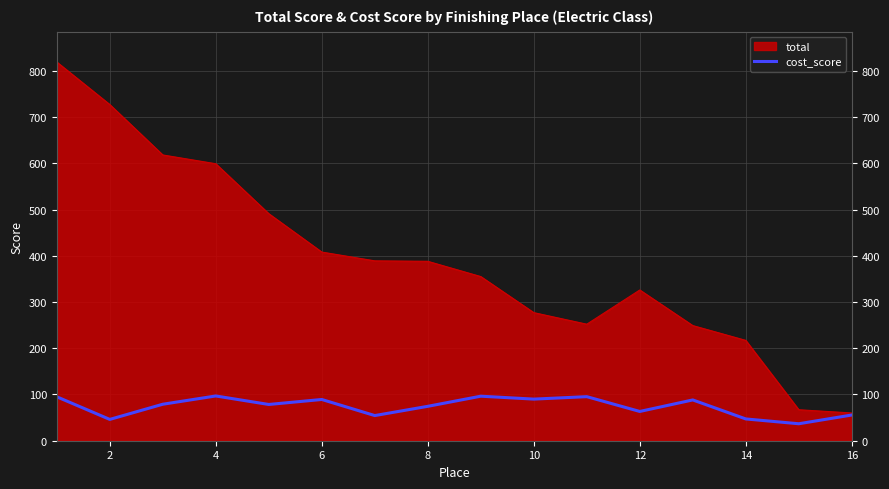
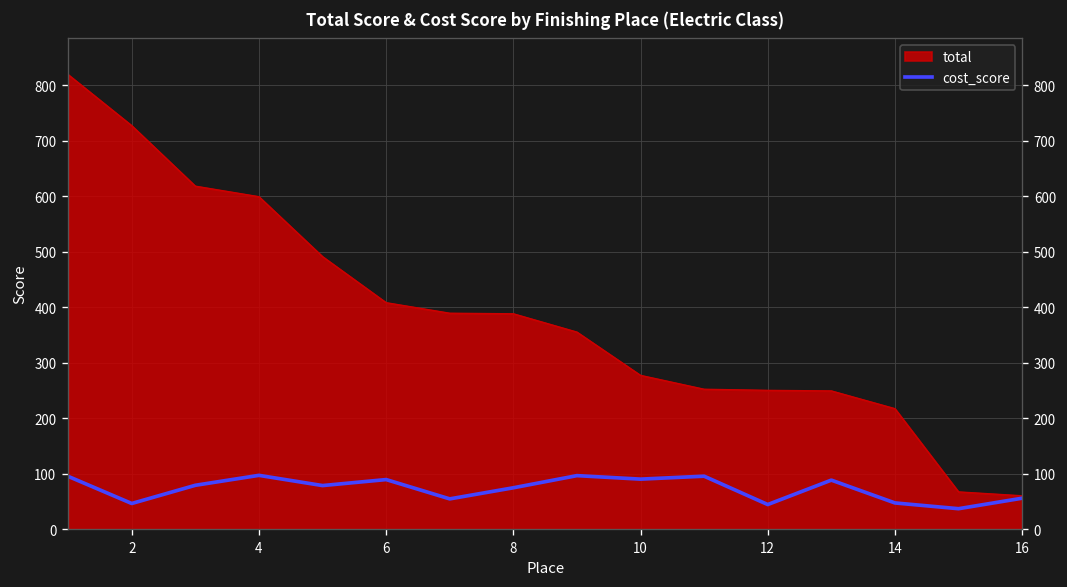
  {
    "total": {
      "2": 730,
      "4": 600,
      "6": 410,
      "8": 390,
      "10": 280,
-     "12": 330,
+     "12": 250,
      "14": 220
    },
    "cost_score": {
      "2": 50,
      "4": 100,
      "6": 90,
      "8": 70,
      "10": 90,
-     "12": 60,
+     "12": 40,
      "14": 50
    }
  }
